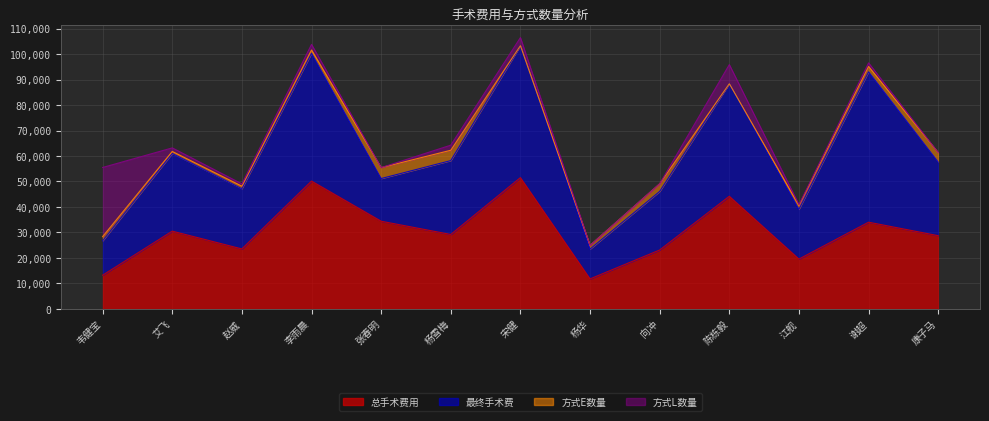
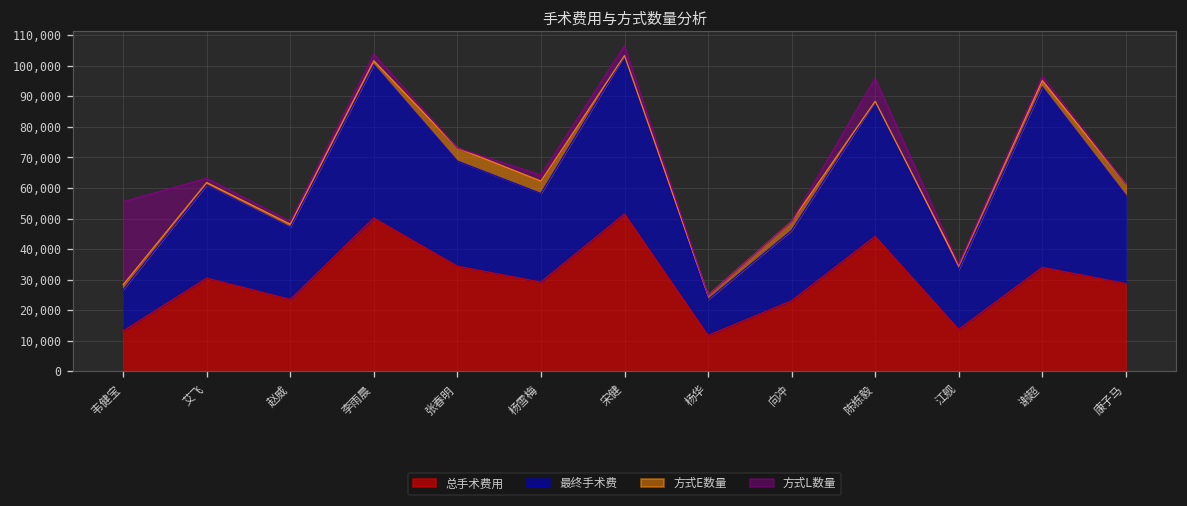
  {
    "总手术费用": {
      "韦健宝": "13,000",
      "艾飞": "31,000",
      "赵威": "24,000",
      "李雨晨": "50,000",
      "张春明": "34,000",
      "杨雪梅": "29,000",
      "宋健": "52,000",
      "杨华": "12,000",
      "向冲": "23,000",
      "陈栋毅": "44,000",
-     "江舰": "20,000",
+     "江舰": "14,000",
      "谢超": "34,000",
      "康子马": "29,000"
    },
    "最终手术费": {
      "韦健宝": "14,000",
      "李雨晨": "50,000",
-     "张春明": "17,000",
+     "张春明": "34,000",
      "杨雪梅": "29,000",
      "杨华": "12,000",
      "向冲": "23,000",
      "江舰": "20,000",
      "谢超": "59,000",
      "康子马": "29,000"
    },
    "方式E数量": {
      "韦健宝": "2,000",
      "李雨晨": "1,000",
      "杨雪梅": "4,000",
      "谢超": "2,000"
    },
    "方式L数量": {
      "韦健宝": "27,000",
      "艾飞": "1,000",
      "李雨晨": "2,000",
      "杨雪梅": "2,000",
      "宋健": "3,000",
      "陈栋毅": "8,000",
      "谢超": "1,000"
    }
  }
